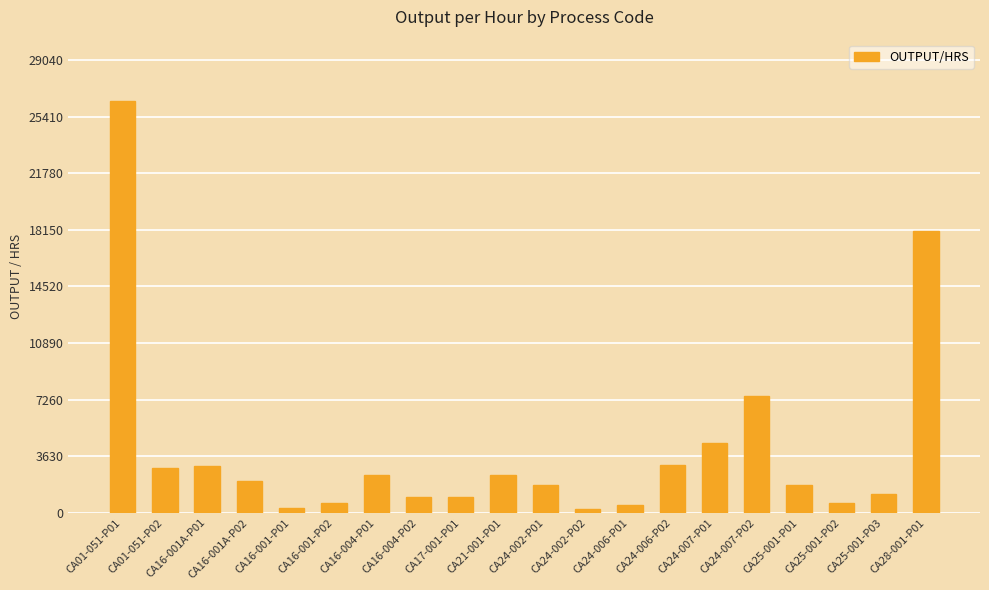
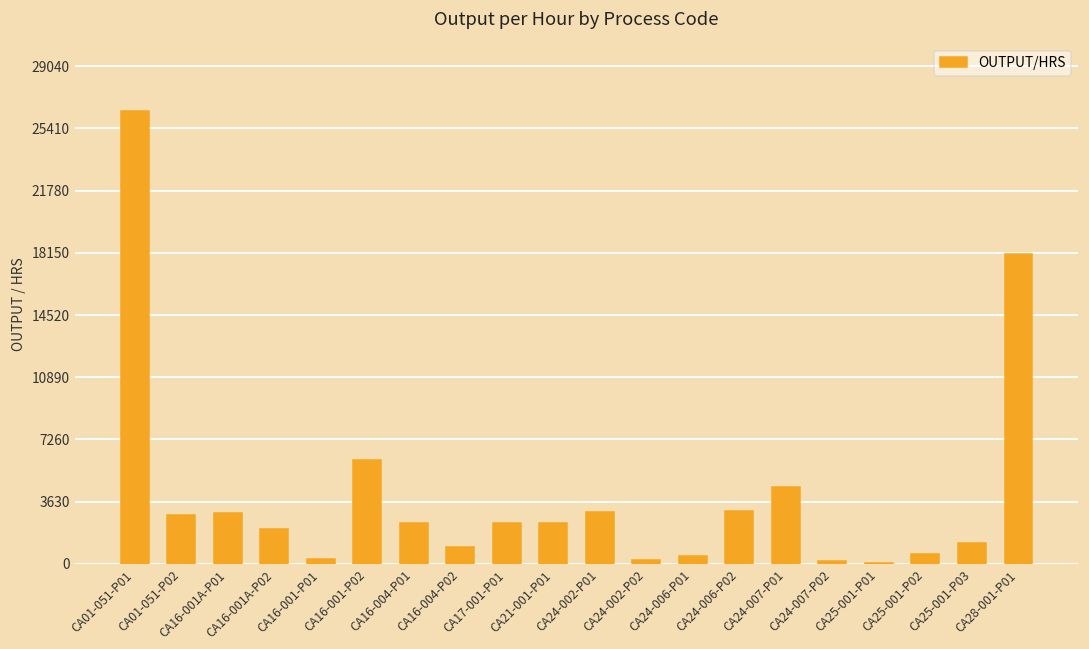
  {
    "CA01-051-P01": 26400,
    "CA01-051-P02": 2900,
    "CA16-001A-P01": 3000,
    "CA16-001A-P02": 2100,
    "CA16-001-P01": 300,
-   "CA16-001-P02": 600,
+   "CA16-001-P02": 6000,
    "CA16-004-P01": 2400,
    "CA16-004-P02": 1000,
-   "CA17-001-P01": 1000,
+   "CA17-001-P01": 2400,
    "CA21-001-P01": 2400,
-   "CA24-002-P01": 1800,
+   "CA24-002-P01": 3000,
    "CA24-002-P02": 200,
    "CA24-006-P01": 500,
    "CA24-006-P02": 3100,
    "CA24-007-P01": 4500,
-   "CA24-007-P02": 7500,
-   "CA25-001-P01": 1800,
+   "CA24-007-P02": 200,
+   "CA25-001-P01": 100,
    "CA25-001-P02": 600,
    "CA25-001-P03": 1200,
    "CA28-001-P01": 18100
  }
